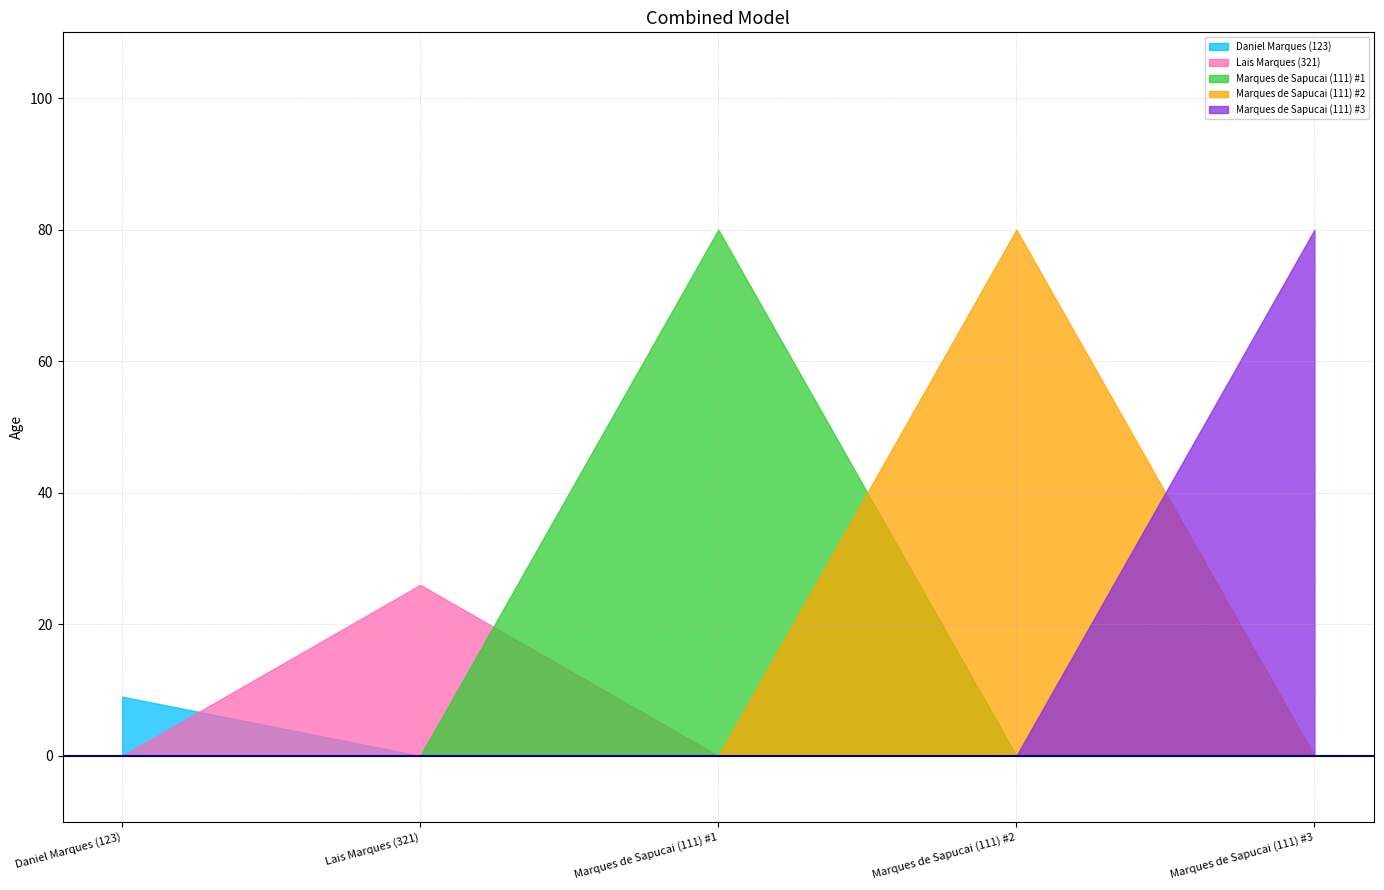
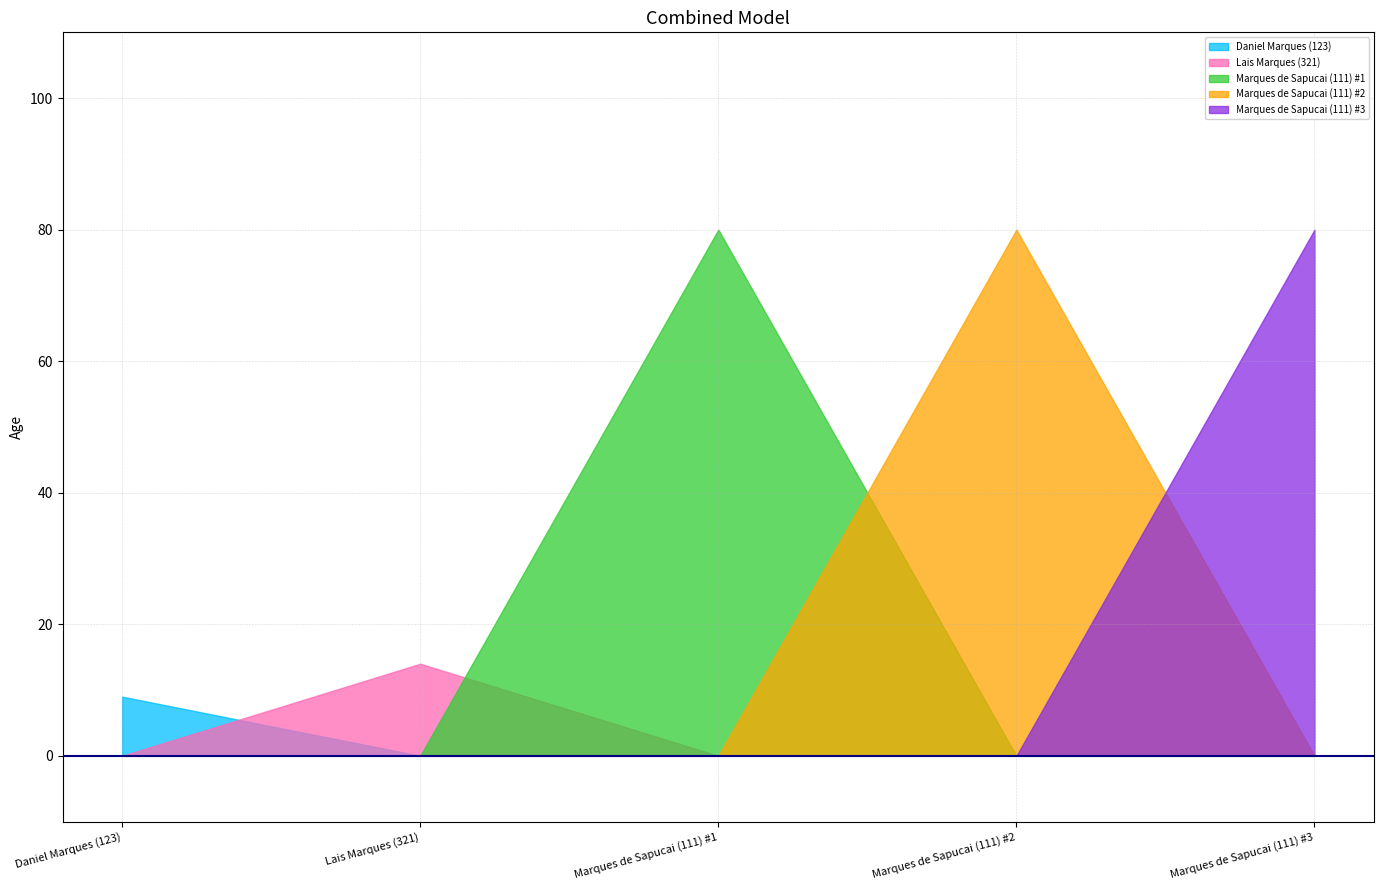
  {
    "Daniel Marques (123)": {
      "Daniel Marques (123)": 9
    },
    "Lais Marques (321)": {
-     "Lais Marques (321)": 26
+     "Lais Marques (321)": 14
    },
    "Marques de Sapucai (111) #1": {
      "Marques de Sapucai (111) #1": 80
    },
    "Marques de Sapucai (111) #2": {
      "Marques de Sapucai (111) #2": 80
    },
    "Marques de Sapucai (111) #3": {
      "Marques de Sapucai (111) #3": 80
    }
  }
